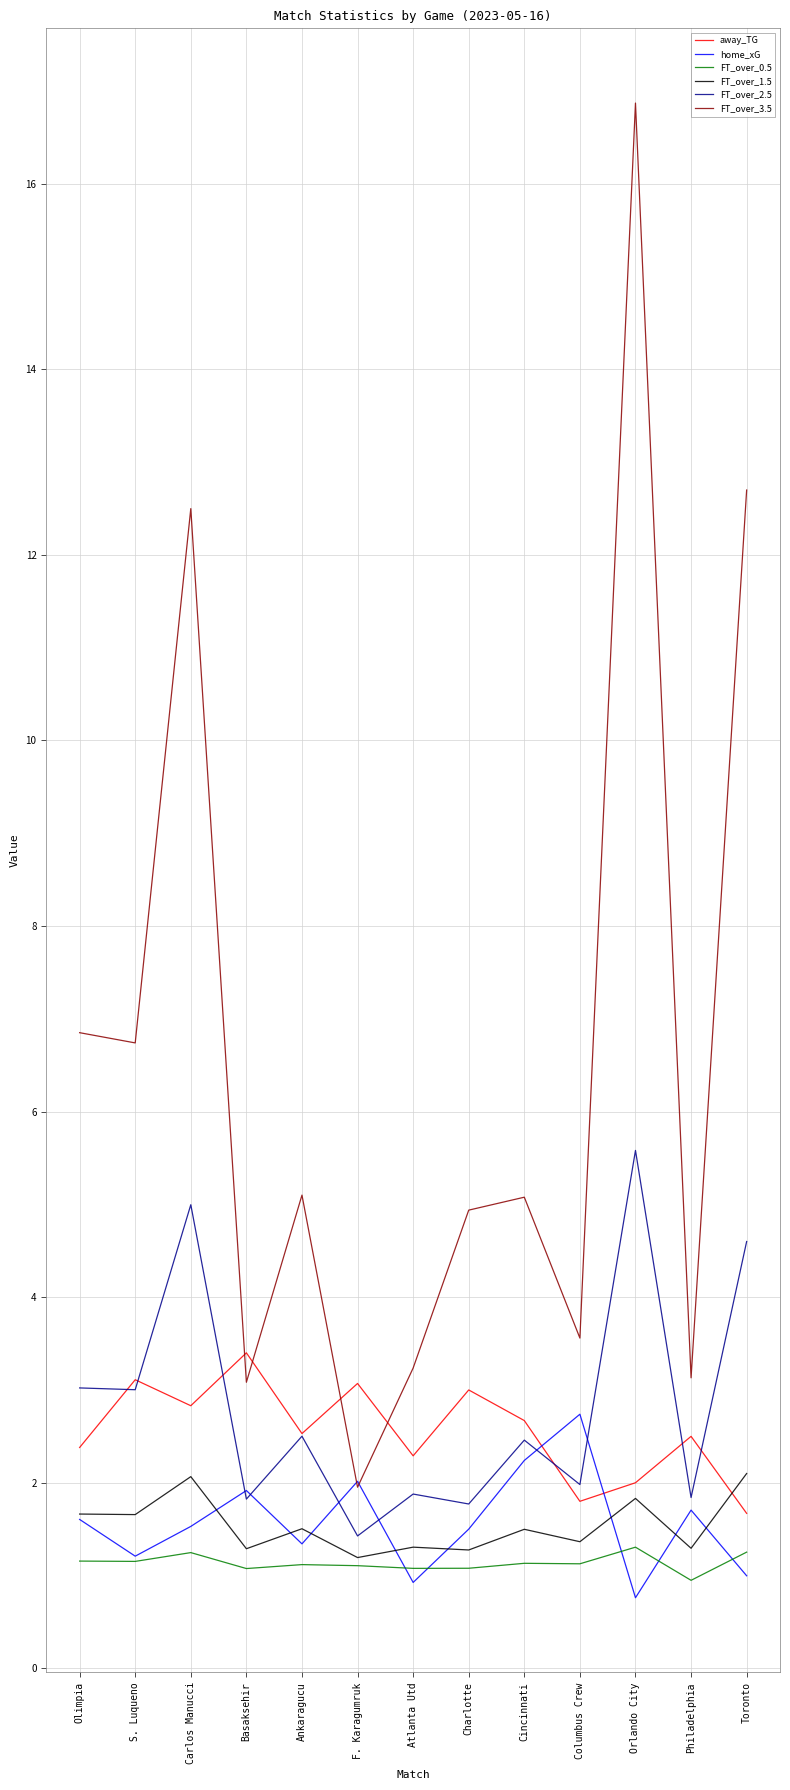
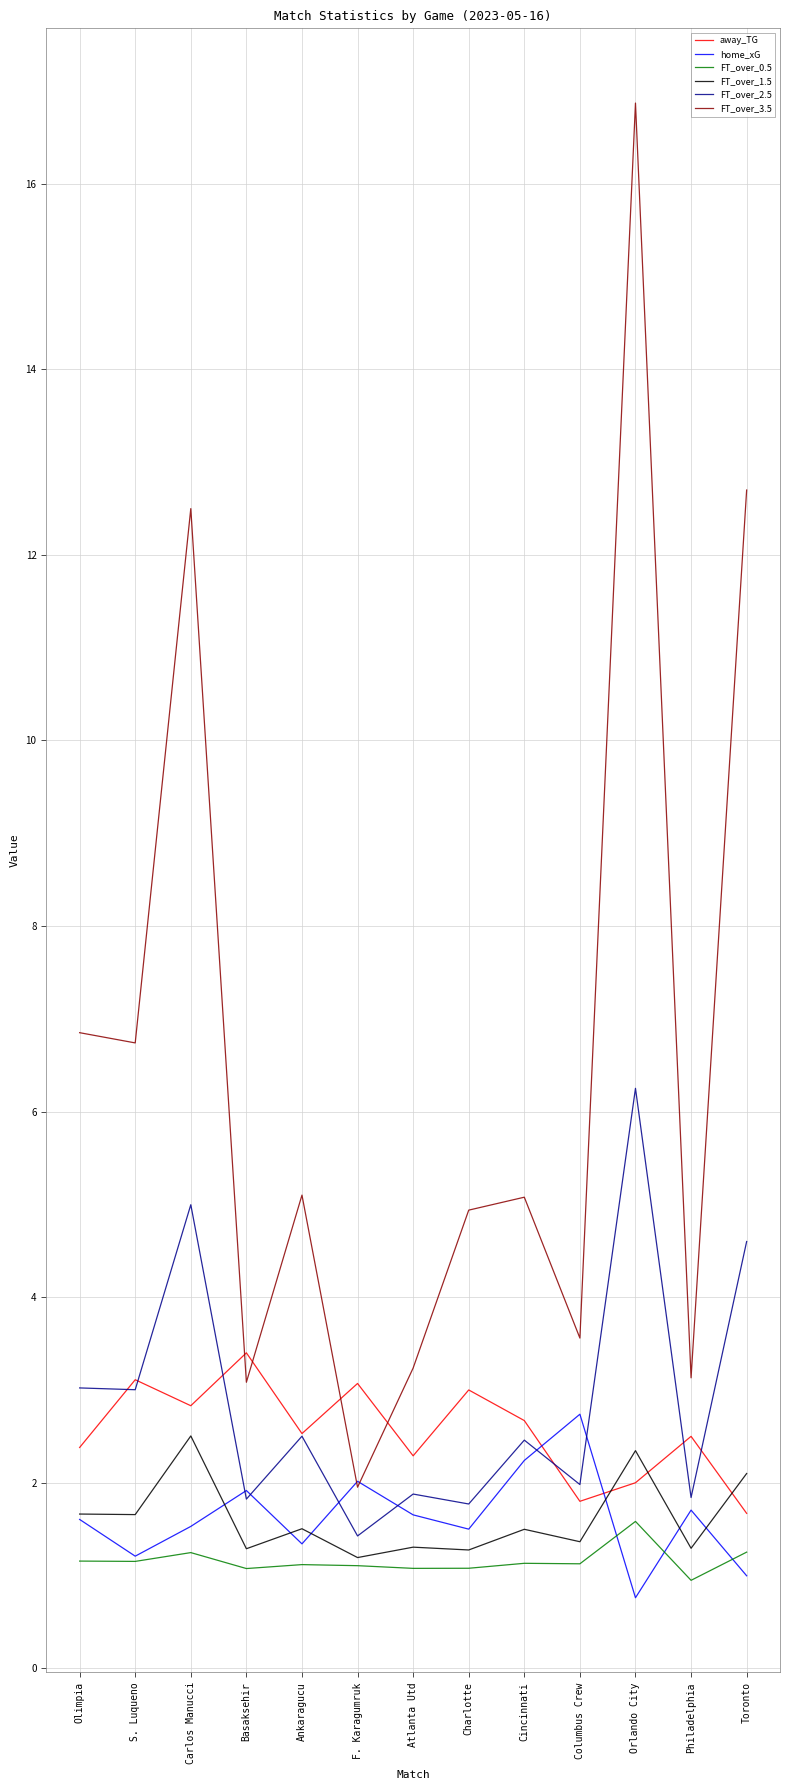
  {
    "away_TG": {
      "Olimpia": 2.4,
      "S. Luqueno": 3.1,
      "Carlos Manucci": 2.8,
      "Basaksehir": 3.4,
      "Ankaragucu": 2.5,
      "F. Karagumruk": 3.1,
      "Atlanta Utd": 2.3,
      "Charlotte": 3.0,
      "Cincinnati": 2.7,
      "Columbus Crew": 1.8,
      "Orlando City": 2.0,
      "Philadelphia": 2.5,
      "Toronto": 1.7
    },
    "home_xG": {
      "Olimpia": 1.6,
      "S. Luqueno": 1.2,
      "Carlos Manucci": 1.5,
      "Basaksehir": 1.9,
      "Ankaragucu": 1.3,
      "F. Karagumruk": 2.0,
-     "Atlanta Utd": 0.9,
+     "Atlanta Utd": 1.7,
      "Charlotte": 1.5,
      "Cincinnati": 2.2,
      "Columbus Crew": 2.7,
      "Orlando City": 0.8,
      "Philadelphia": 1.7,
      "Toronto": 1.0
    },
    "FT_over_0.5": {
      "Olimpia": 1.2,
      "S. Luqueno": 1.2,
      "Carlos Manucci": 1.2,
      "Basaksehir": 1.1,
      "Ankaragucu": 1.1,
      "F. Karagumruk": 1.1,
      "Atlanta Utd": 1.1,
      "Charlotte": 1.1,
      "Cincinnati": 1.1,
      "Columbus Crew": 1.1,
-     "Orlando City": 1.3,
+     "Orlando City": 1.6,
      "Philadelphia": 0.9,
      "Toronto": 1.3
    },
    "FT_over_1.5": {
      "Olimpia": 1.7,
      "S. Luqueno": 1.7,
-     "Carlos Manucci": 2.1,
+     "Carlos Manucci": 2.5,
      "Basaksehir": 1.3,
      "Ankaragucu": 1.5,
      "F. Karagumruk": 1.2,
      "Atlanta Utd": 1.3,
      "Charlotte": 1.3,
      "Cincinnati": 1.5,
      "Columbus Crew": 1.4,
-     "Orlando City": 1.8,
+     "Orlando City": 2.3,
      "Philadelphia": 1.3,
      "Toronto": 2.1
    },
    "FT_over_2.5": {
      "Olimpia": 3.0,
      "S. Luqueno": 3.0,
      "Carlos Manucci": 5.0,
      "Basaksehir": 1.8,
      "Ankaragucu": 2.5,
      "F. Karagumruk": 1.4,
      "Atlanta Utd": 1.9,
      "Charlotte": 1.8,
      "Cincinnati": 2.5,
      "Columbus Crew": 2.0,
-     "Orlando City": 5.6,
+     "Orlando City": 6.3,
      "Philadelphia": 1.8,
      "Toronto": 4.6
    },
    "FT_over_3.5": {
      "Olimpia": 6.8,
      "S. Luqueno": 6.7,
      "Carlos Manucci": 12.5,
      "Basaksehir": 3.1,
      "Ankaragucu": 5.1,
      "F. Karagumruk": 2.0,
      "Atlanta Utd": 3.2,
      "Charlotte": 4.9,
      "Cincinnati": 5.1,
      "Columbus Crew": 3.6,
      "Orlando City": 16.9,
      "Philadelphia": 3.1,
      "Toronto": 12.7
    }
  }
